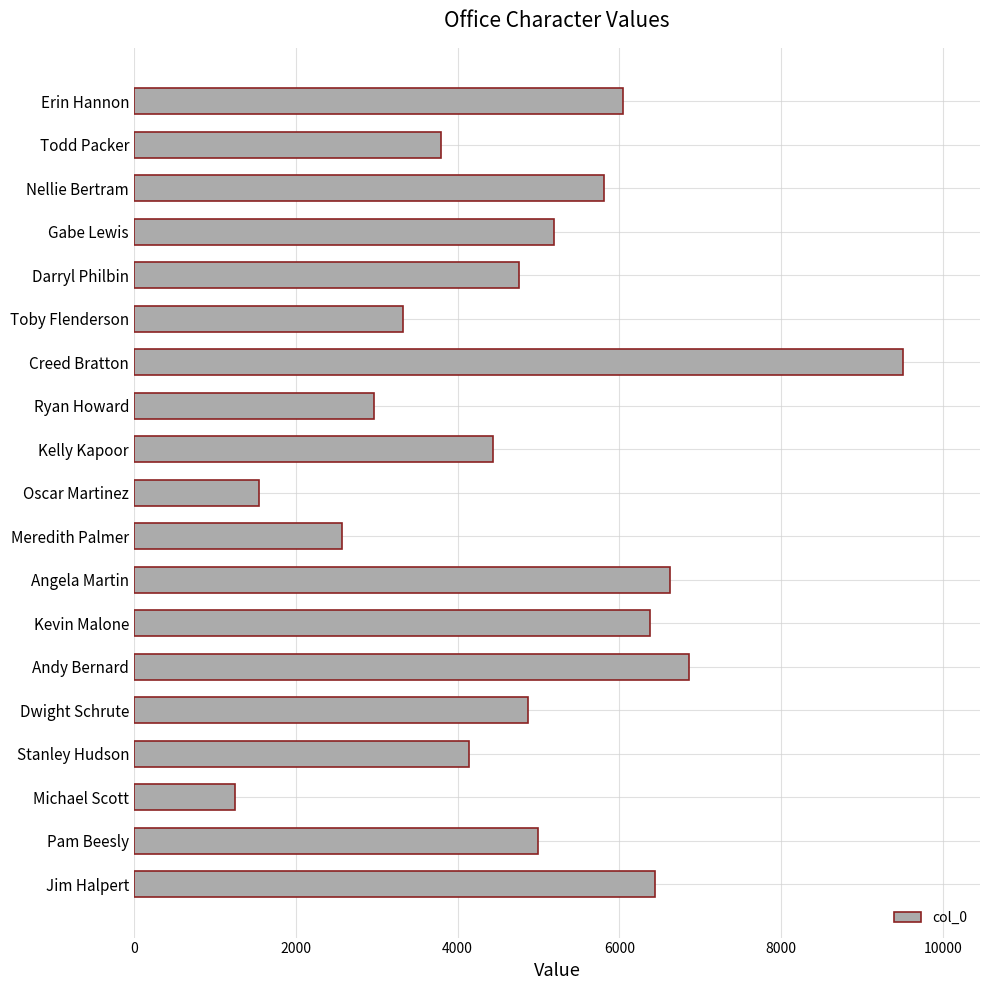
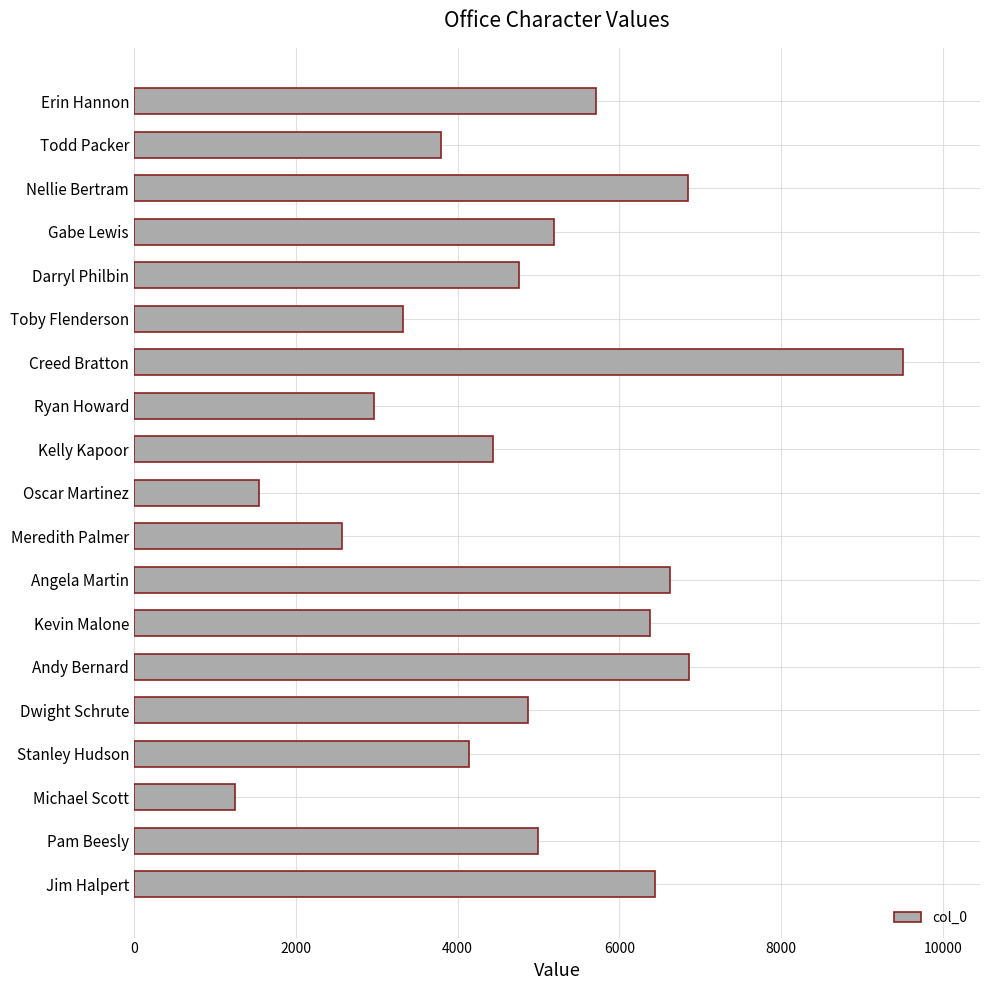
  {
-   "Erin Hannon": 6000,
+   "Erin Hannon": 5700,
    "Todd Packer": 3800,
-   "Nellie Bertram": 5800,
+   "Nellie Bertram": 6900,
    "Gabe Lewis": 5200,
    "Darryl Philbin": 4800,
    "Toby Flenderson": 3300,
    "Creed Bratton": 9500,
    "Ryan Howard": 3000,
    "Kelly Kapoor": 4400,
    "Oscar Martinez": 1500,
    "Meredith Palmer": 2600,
    "Angela Martin": 6600,
    "Kevin Malone": 6400,
    "Andy Bernard": 6900,
    "Dwight Schrute": 4900,
    "Stanley Hudson": 4100,
    "Michael Scott": 1200,
    "Pam Beesly": 5000,
    "Jim Halpert": 6400
  }
